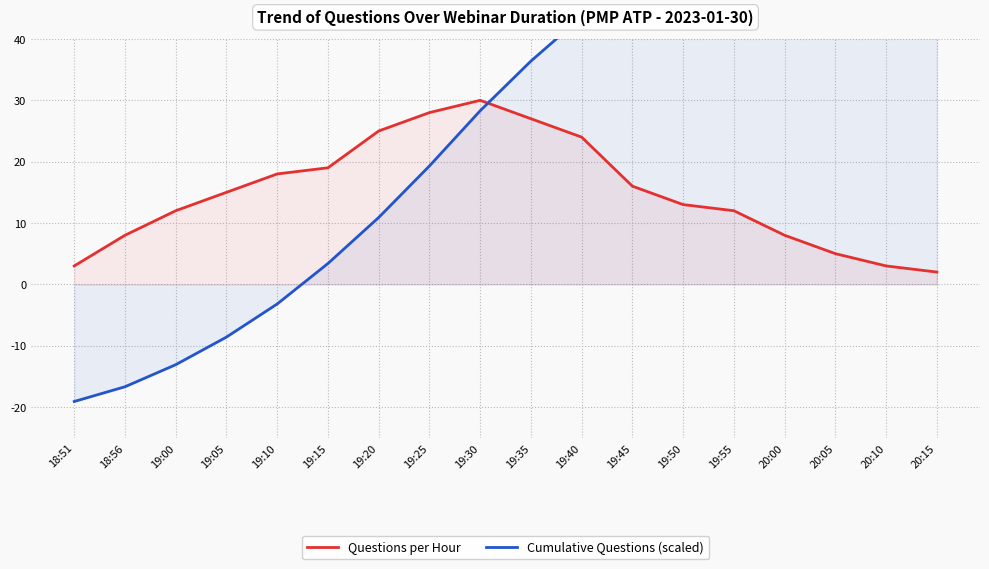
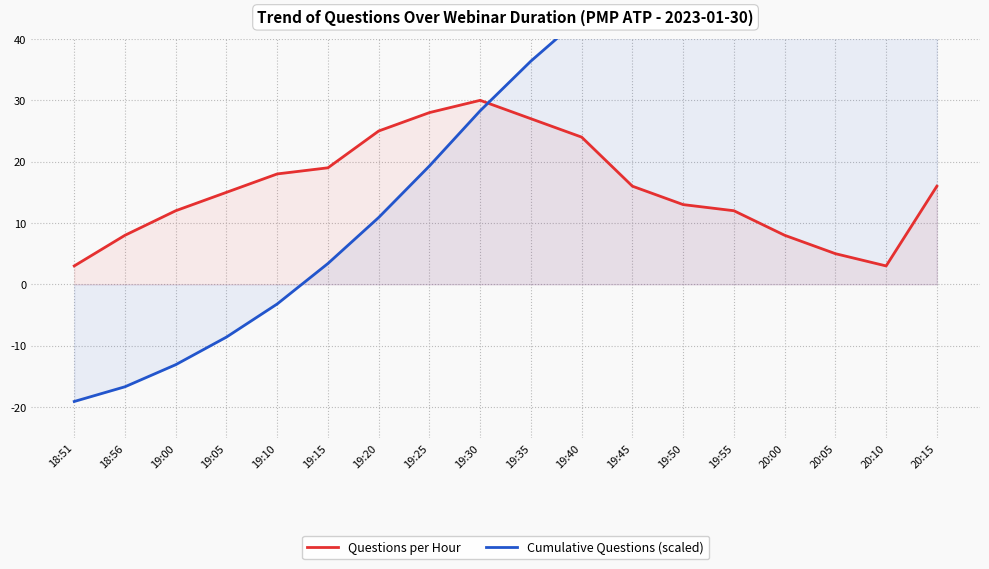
  {
    "Questions per Hour": {
      "18:51": 3,
      "18:56": 8,
      "19:00": 12,
      "19:05": 15,
      "19:10": 18,
      "19:15": 19,
      "19:20": 25,
      "19:25": 28,
      "19:30": 30,
      "19:35": 27,
      "19:40": 24,
      "19:45": 16,
      "19:50": 13,
      "19:55": 12,
      "20:00": 8,
      "20:05": 5,
      "20:10": 3,
-     "20:15": 2
+     "20:15": 16
    }
  }
